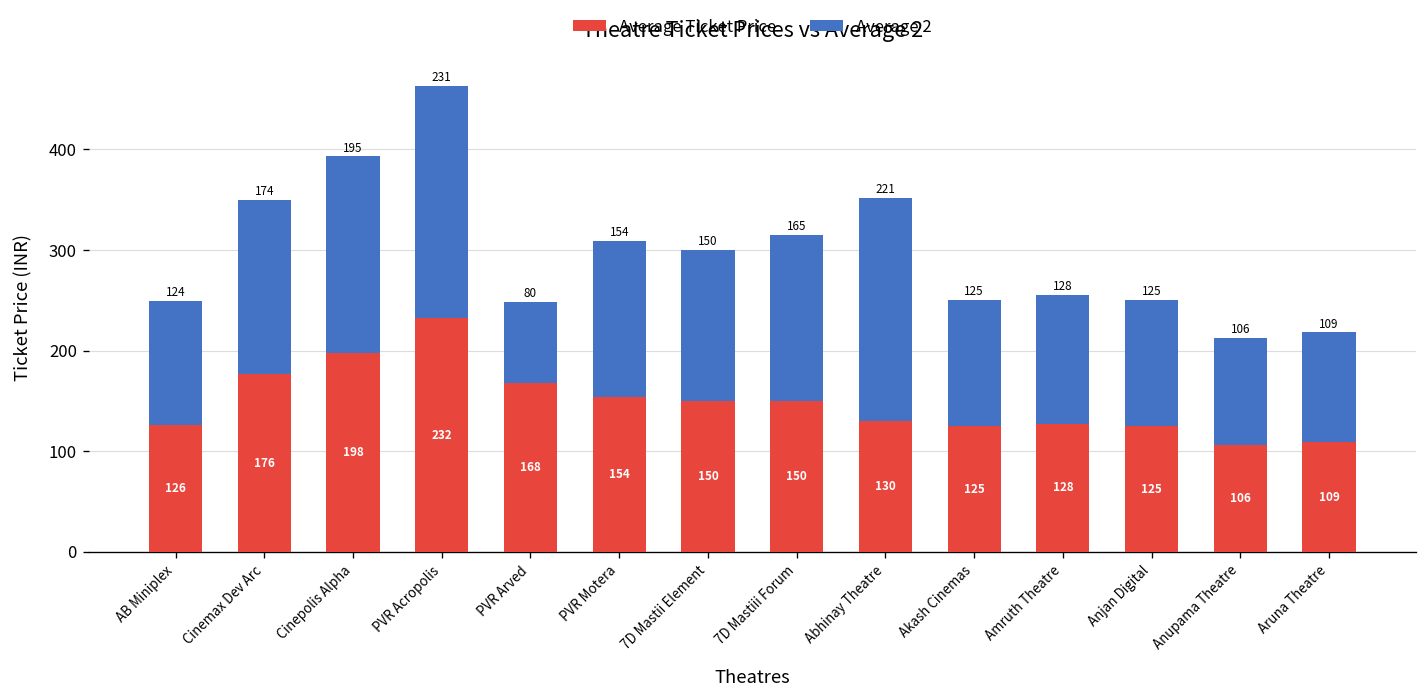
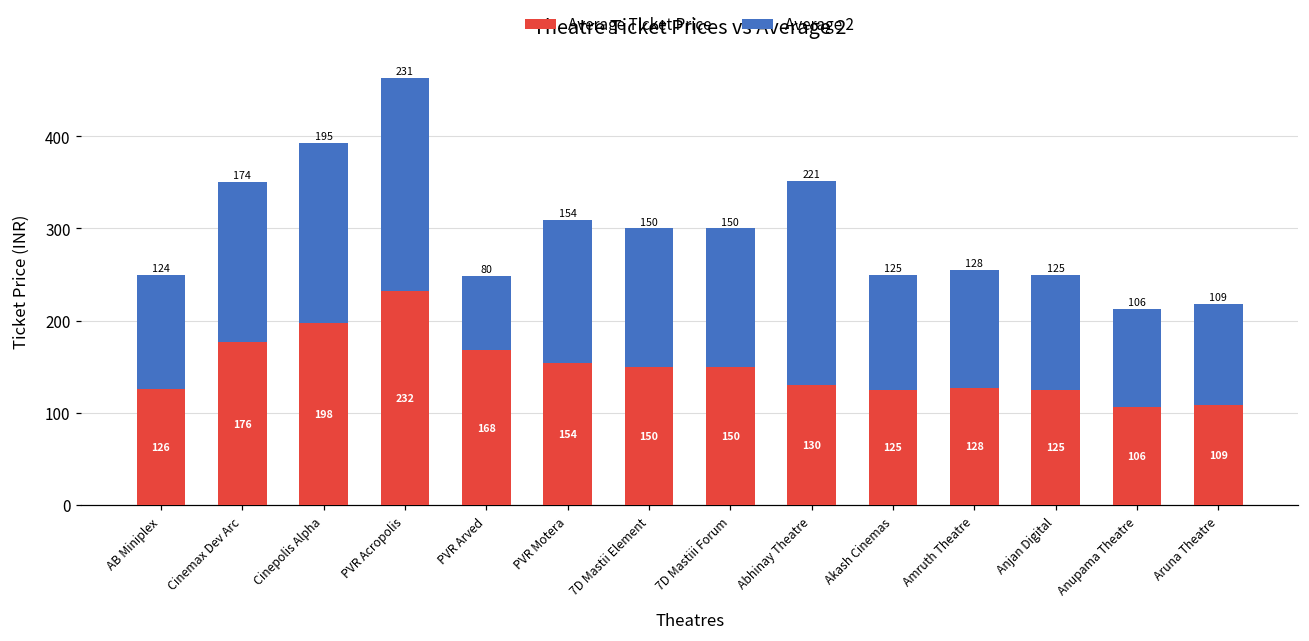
  {
    "Average Ticket Price": {
      "AB Miniplex": 126,
      "Cinemax Dev Arc": 176,
      "Cinepolis Alpha": 198,
      "PVR Acropolis": 232,
      "PVR Arved": 168,
      "PVR Motera": 154,
      "7D Mastii Element": 150,
      "7D Mastiii Forum": 150,
      "Abhinay Theatre": 130,
      "Akash Cinemas": 125,
      "Amruth Theatre": 128,
      "Anjan Digital": 125,
      "Anupama Theatre": 106,
      "Aruna Theatre": 109
    },
    "Average 2": {
      "AB Miniplex": 124,
      "Cinemax Dev Arc": 174,
      "Cinepolis Alpha": 195,
      "PVR Acropolis": 231,
      "PVR Arved": 80,
      "PVR Motera": 154,
      "7D Mastii Element": 150,
-     "7D Mastiii Forum": 165,
+     "7D Mastiii Forum": 150,
      "Abhinay Theatre": 221,
      "Akash Cinemas": 125,
      "Amruth Theatre": 128,
      "Anjan Digital": 125,
      "Anupama Theatre": 106,
      "Aruna Theatre": 109
    }
  }
